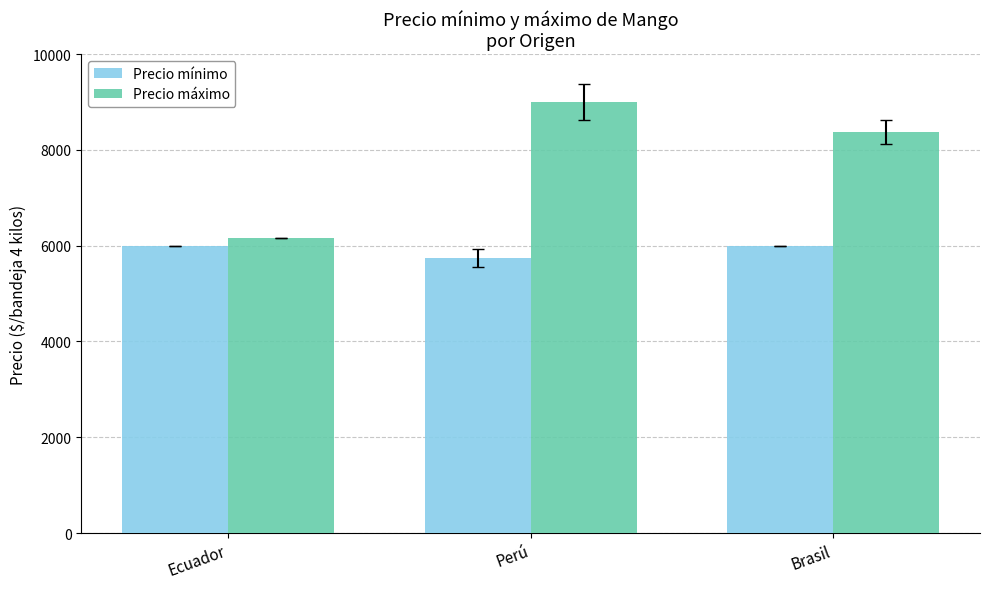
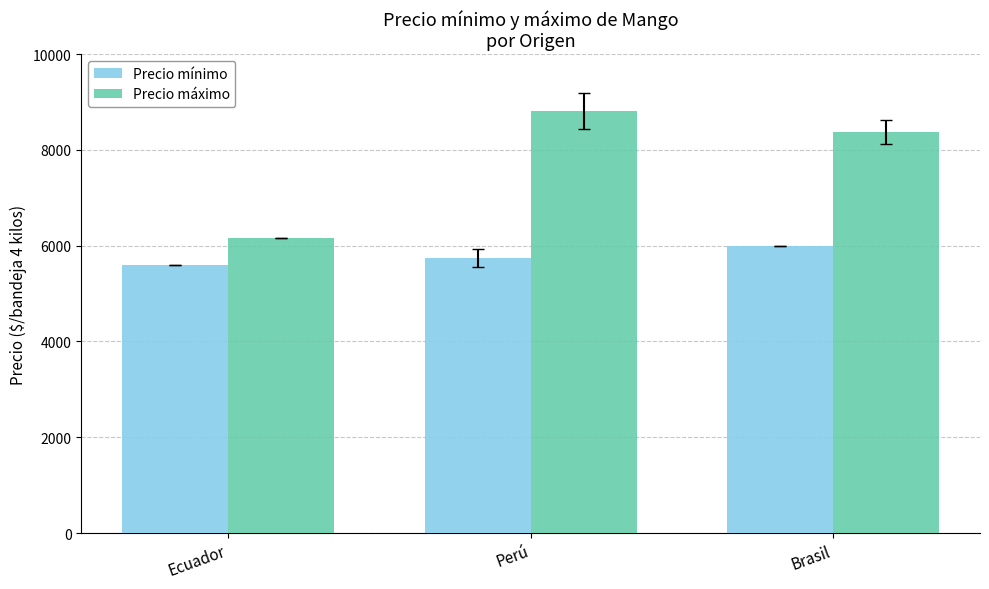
  {
    "Precio mínimo": {
-     "Ecuador": 6000,
+     "Ecuador": 5600,
      "Perú": 5800,
      "Brasil": 6000
    },
    "Precio máximo": {
      "Ecuador": 6200,
-     "Perú": 9000,
+     "Perú": 8800,
      "Brasil": 8400
    }
  }
